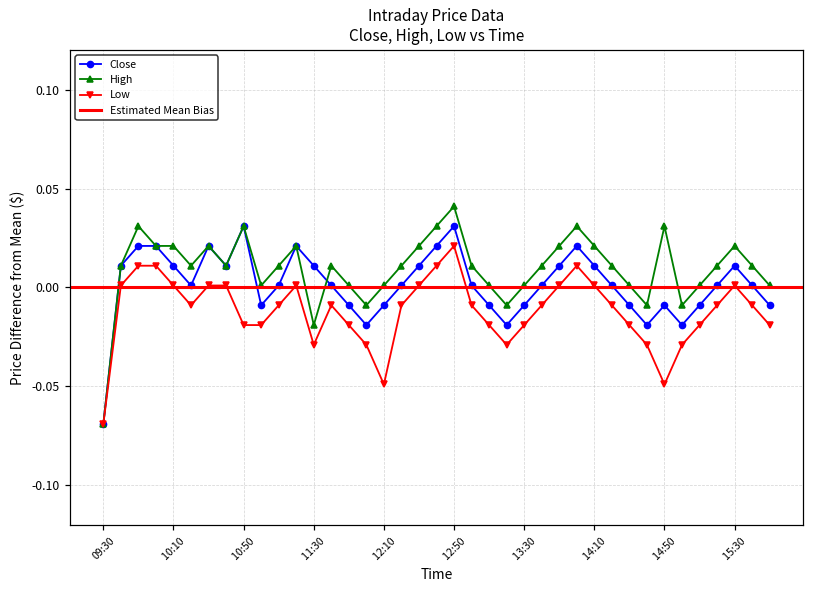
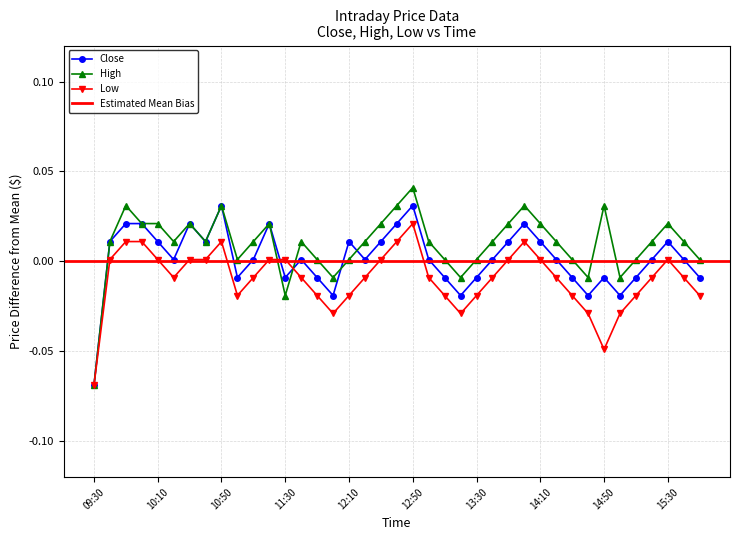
  {
    "Close": {
      "10:10": 0.011,
-     "11:30": 0.011,
-     "12:10": -0.009,
+     "11:30": -0.009,
+     "12:10": 0.011,
      "12:50": 0.031,
      "13:30": -0.009,
      "14:10": 0.011,
      "14:50": -0.009,
      "15:30": 0.011
    },
    "High": {
      "10:10": 0.021,
      "11:30": -0.019,
      "12:10": 0.001,
      "12:50": 0.041,
      "13:30": 0.001,
      "14:10": 0.021,
      "14:50": 0.031,
      "15:30": 0.021
    },
    "Low": {
      "10:10": 0.001,
-     "10:50": -0.019,
-     "11:30": -0.029,
-     "12:10": -0.049,
+     "10:50": 0.011,
+     "11:30": 0.001,
+     "12:10": -0.019,
      "12:50": 0.021,
      "13:30": -0.019,
      "14:10": 0.001,
      "14:50": -0.049,
      "15:30": 0.001
    }
  }
